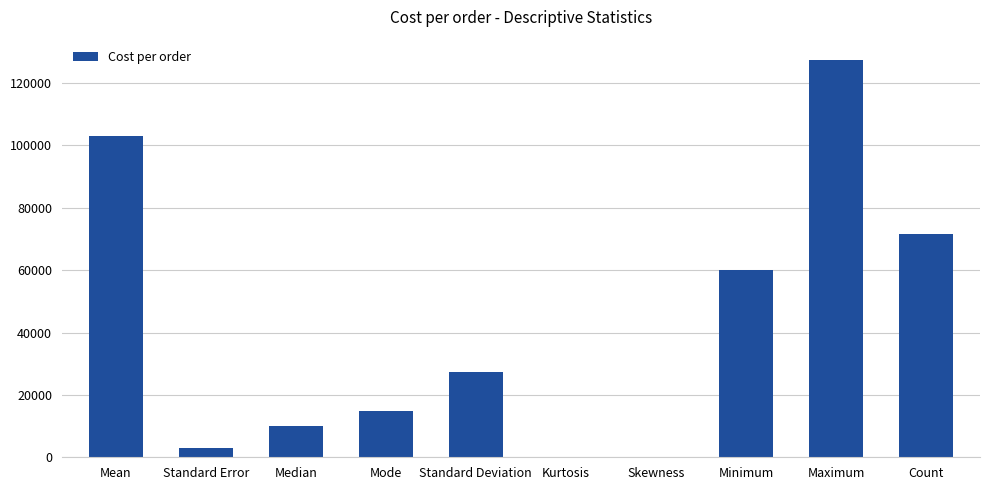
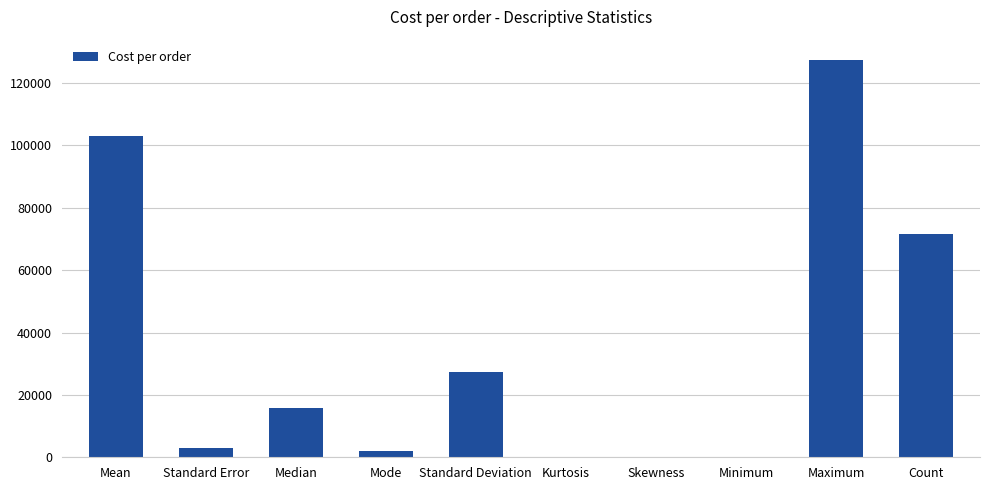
  {
    "Mean": 103000,
    "Standard Error": 3000,
-   "Median": 10000,
-   "Mode": 15000,
+   "Median": 16000,
+   "Mode": 2000,
    "Standard Deviation": 27000,
-   "Minimum": 60000,
+   "Minimum": 0,
    "Maximum": 128000,
    "Count": 72000
  }
